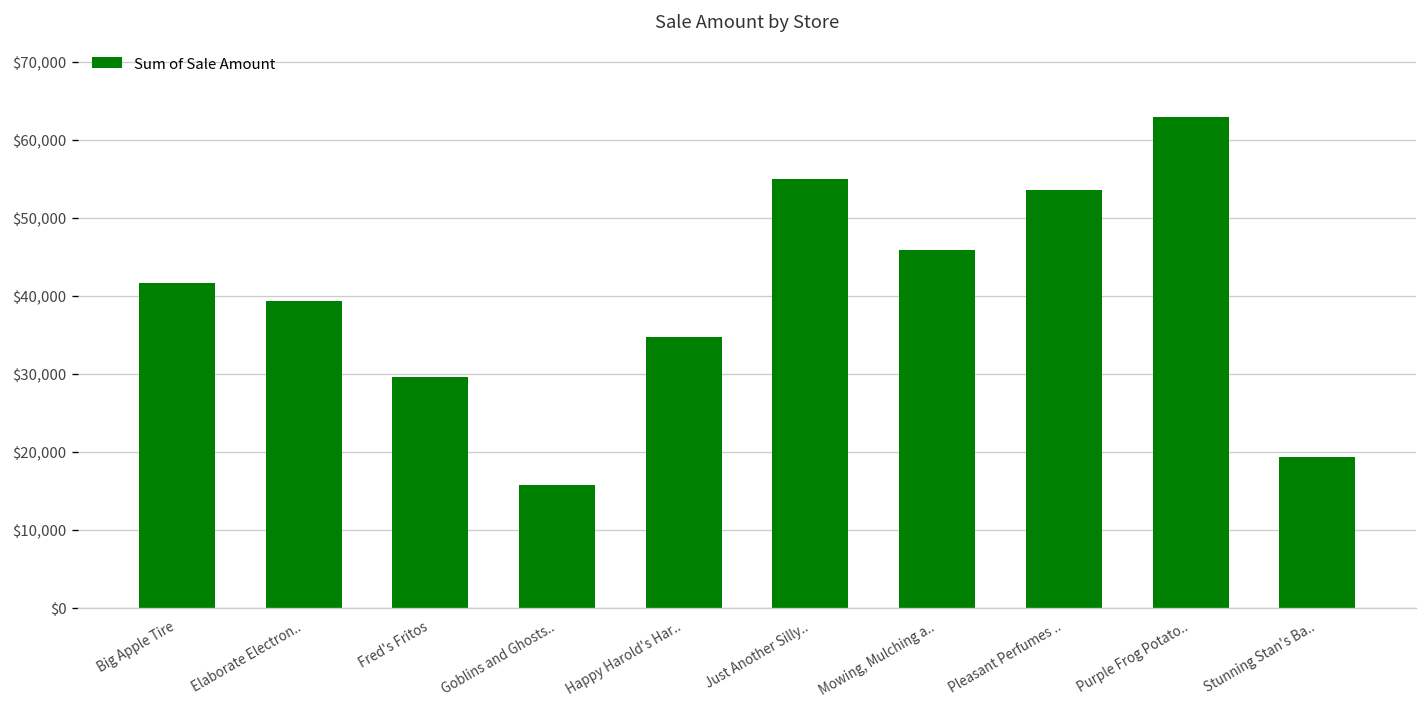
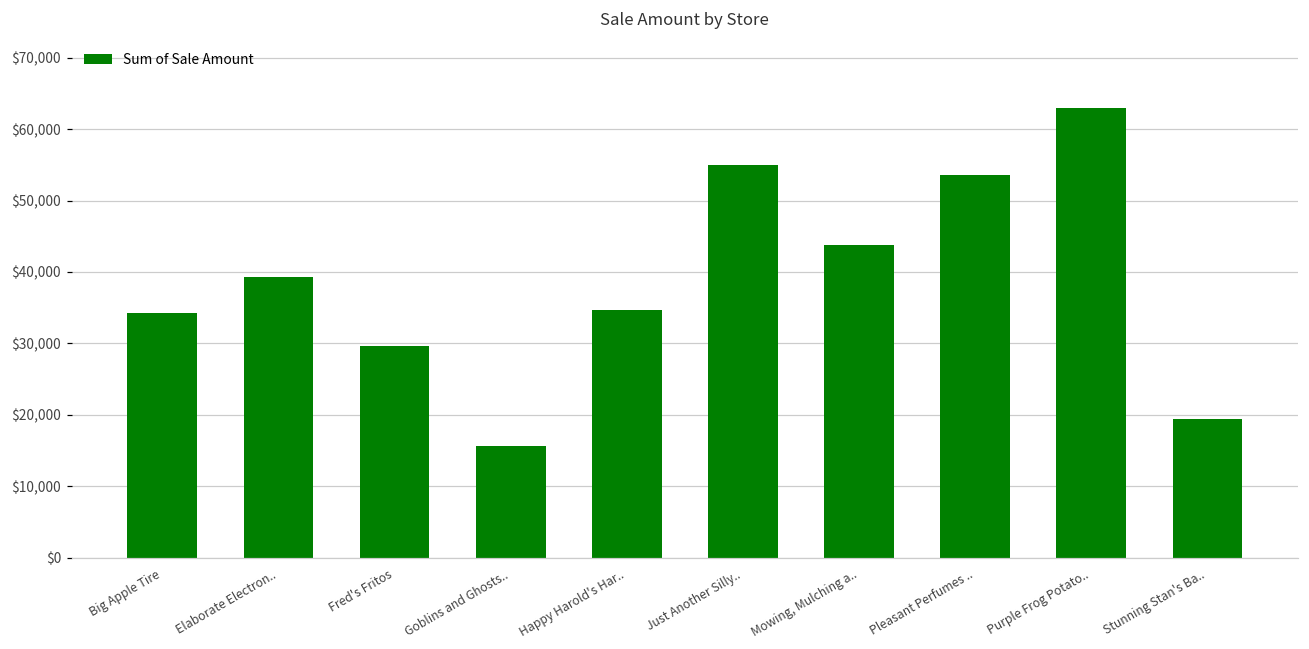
  {
-   "Big Apple Tire": "$42,000",
+   "Big Apple Tire": "$34,000",
    "Elaborate Electron..": "$39,000",
    "Fred's Fritos": "$30,000",
    "Goblins and Ghosts..": "$16,000",
    "Happy Harold's Har..": "$35,000",
    "Just Another Silly..": "$55,000",
-   "Mowing, Mulching a..": "$46,000",
+   "Mowing, Mulching a..": "$44,000",
    "Pleasant Perfumes ..": "$54,000",
    "Purple Frog Potato..": "$63,000",
    "Stunning Stan's Ba..": "$19,000"
  }
